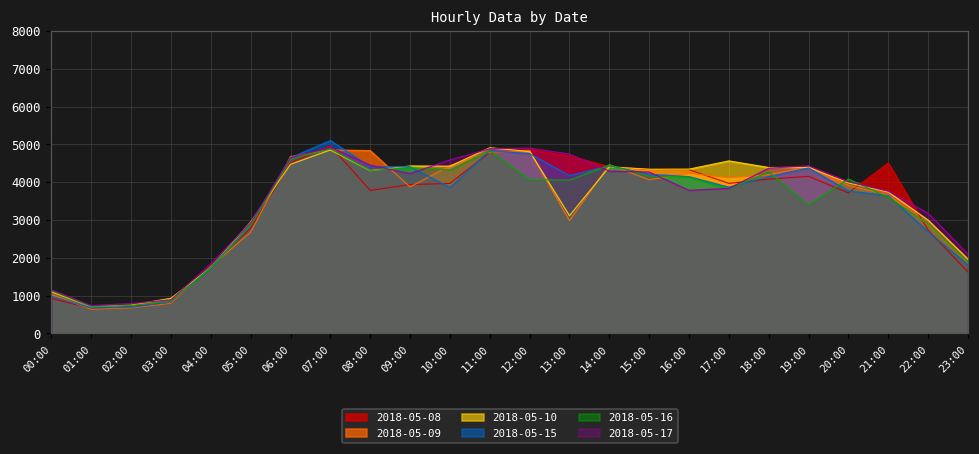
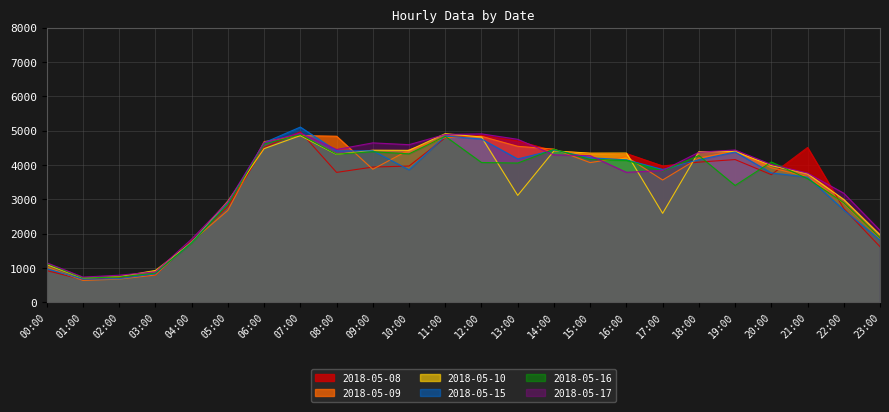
  {
    "2018-05-08": {
      "08:00": 3800,
      "10:00": 4000,
      "17:00": 4000,
      "19:00": 4200,
      "21:00": 4500,
      "23:00": 1600
    },
    "2018-05-09": {
      "05:00": 2700,
      "08:00": 4800,
-     "13:00": 3000,
+     "13:00": 4500,
      "15:00": 4100,
      "16:00": 4200,
-     "17:00": 4100
+     "17:00": 3600
    },
    "2018-05-10": {
      "13:00": 3100,
-     "17:00": 4600,
+     "17:00": 2600,
      "22:00": 3000,
      "23:00": 2000
    },
    "2018-05-15": {
      "07:00": 5100,
      "10:00": 3900,
      "13:00": 4200
    },
    "2018-05-16": {
      "10:00": 4300,
      "12:00": 4100,
      "13:00": 4100,
      "18:00": 4300,
      "19:00": 3400
    },
    "2018-05-17": {
-     "09:00": 4200,
+     "09:00": 4600,
      "10:00": 4600,
      "14:00": 4300,
      "16:00": 3800,
      "22:00": 3200,
      "23:00": 2100
    }
  }
